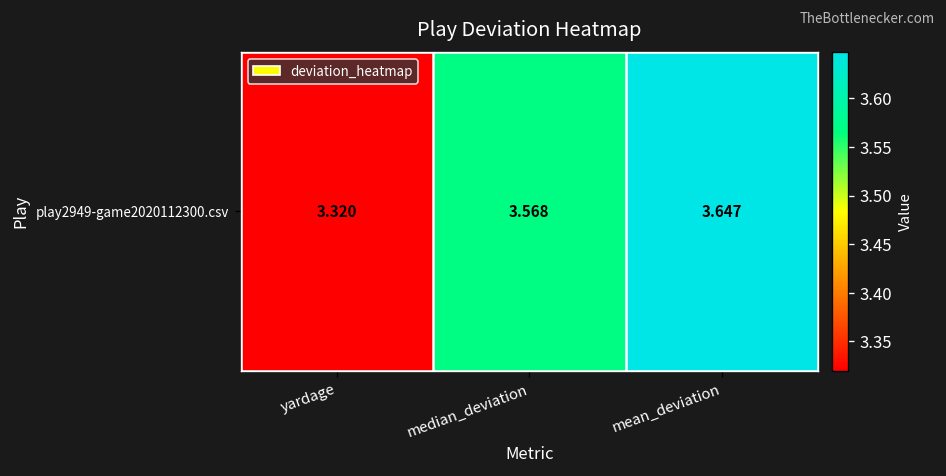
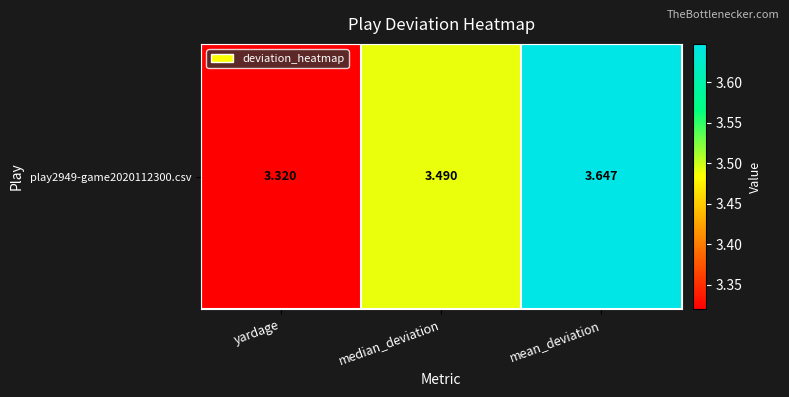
  {
    "play2949-game2020112300.csv": {
      "yardage": 3.320,
-     "median_deviation": 3.568,
+     "median_deviation": 3.490,
      "mean_deviation": 3.647
    }
  }
